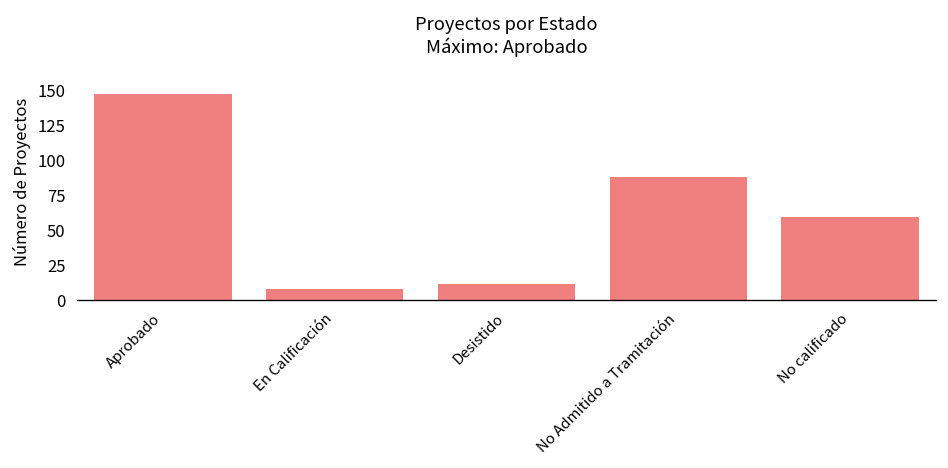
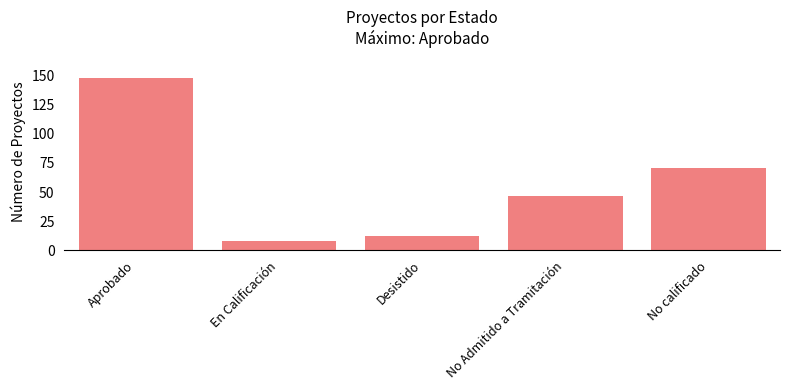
  {
    "Aprobado": 148,
    "En Calificación": 8,
    "Desistido": 12,
-   "No Admitido a Tramitación": 88,
-   "No calificado": 60
+   "No Admitido a Tramitación": 47,
+   "No calificado": 71
  }
